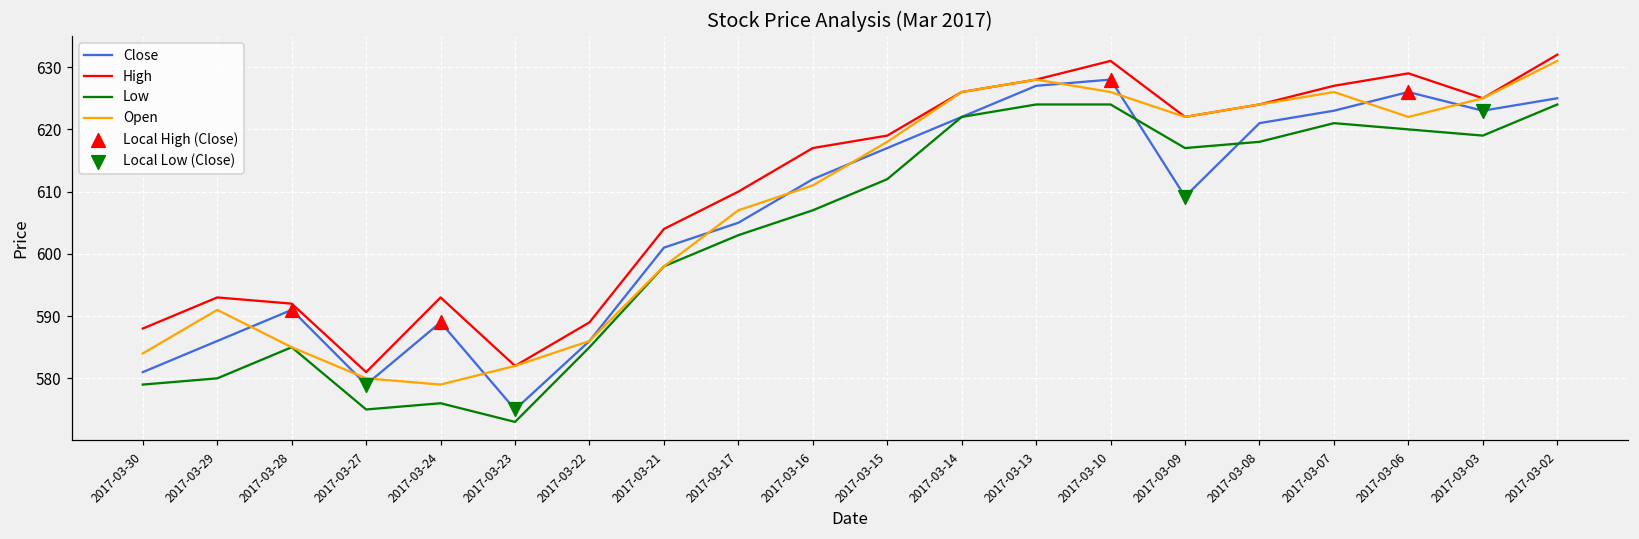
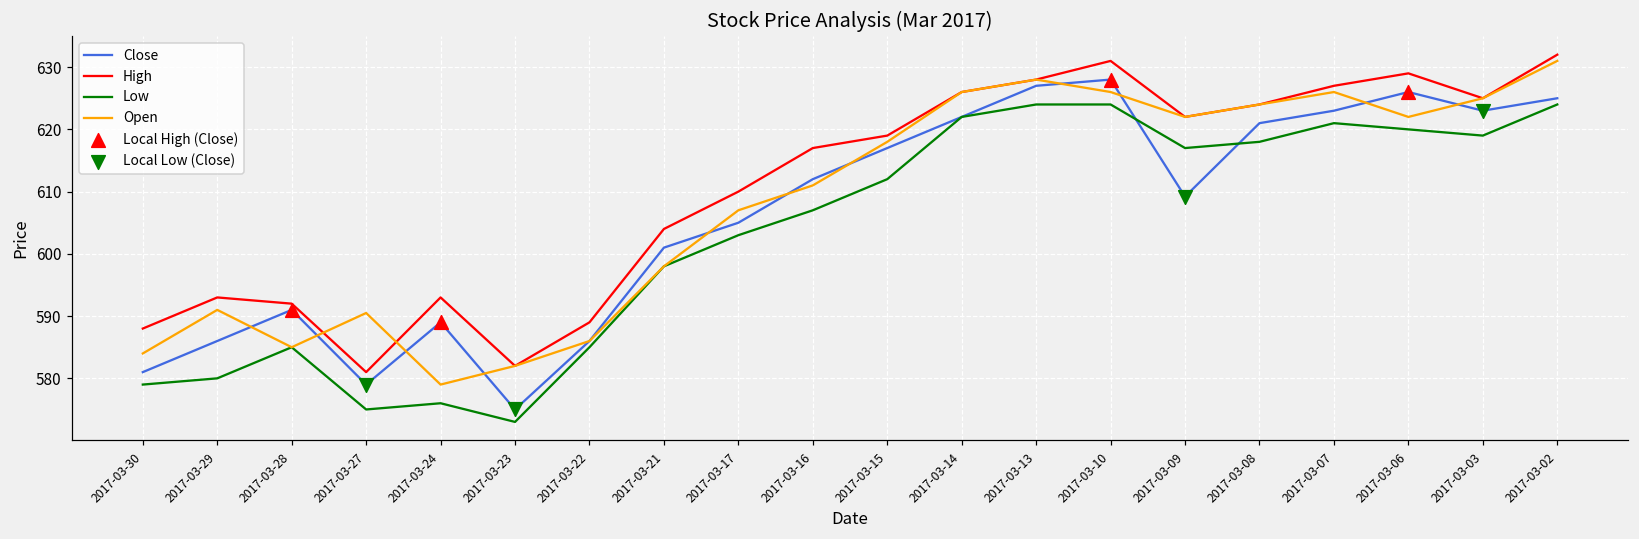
  {
    "Close": {
      "2017-03-30": 581,
      "2017-03-29": 586,
      "2017-03-21": 601,
      "2017-03-17": 605,
      "2017-03-16": 612,
      "2017-03-15": 617,
      "2017-03-13": 627,
      "2017-03-08": 621,
      "2017-03-07": 623,
      "2017-03-02": 625
    },
    "Open": {
      "2017-03-30": 584,
      "2017-03-29": 591,
-     "2017-03-27": 580,
+     "2017-03-27": 591,
      "2017-03-24": 579,
      "2017-03-17": 607,
      "2017-03-16": 611,
      "2017-03-15": 618,
      "2017-03-10": 626,
      "2017-03-07": 626,
      "2017-03-06": 622,
      "2017-03-02": 631
    }
  }
